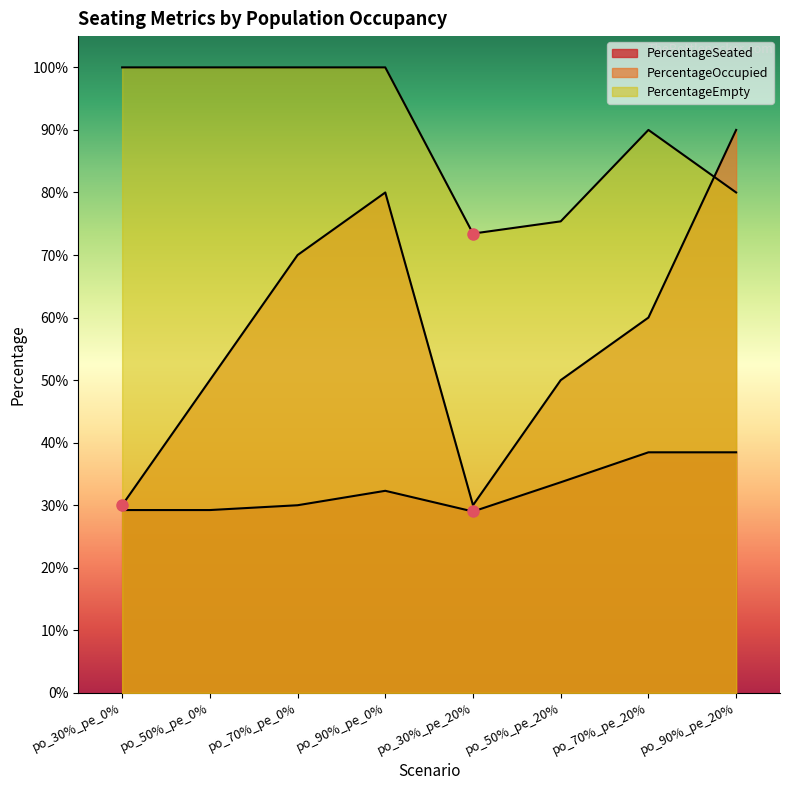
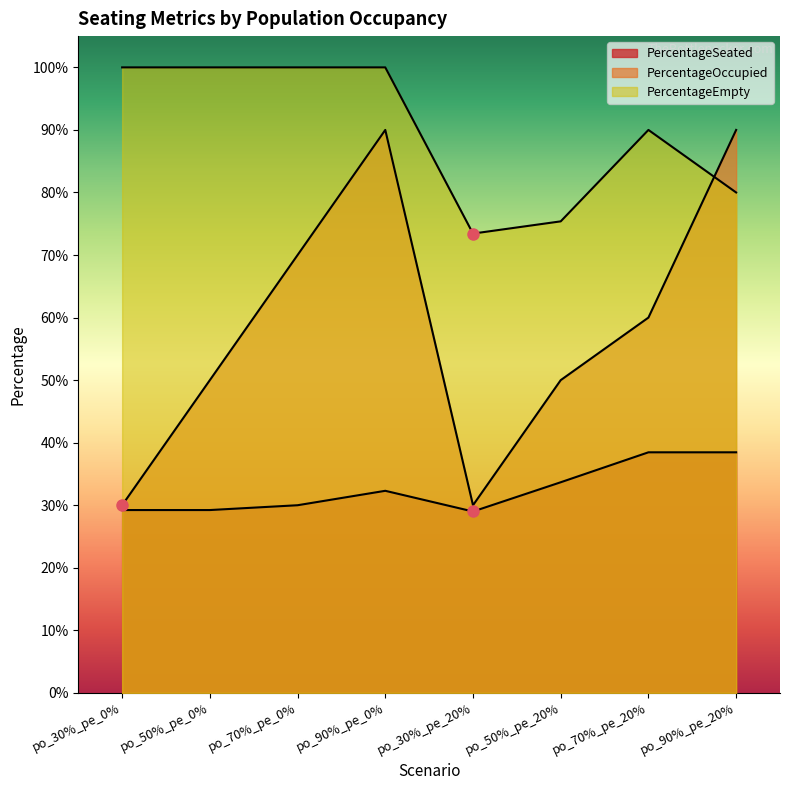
  {
    "PercentageOccupied": {
      "po_50%_pe_0%": "50%",
      "po_70%_pe_0%": "70%",
-     "po_90%_pe_0%": "80%",
+     "po_90%_pe_0%": "90%",
      "po_30%_pe_20%": "30%",
      "po_50%_pe_20%": "50%",
      "po_70%_pe_20%": "60%",
      "po_90%_pe_20%": "90%"
    },
    "PercentageEmpty": {
      "po_30%_pe_0%": "100%",
      "po_50%_pe_0%": "100%",
      "po_70%_pe_0%": "100%",
      "po_90%_pe_0%": "100%",
      "po_50%_pe_20%": "75%",
      "po_70%_pe_20%": "90%",
      "po_90%_pe_20%": "80%"
    }
  }
